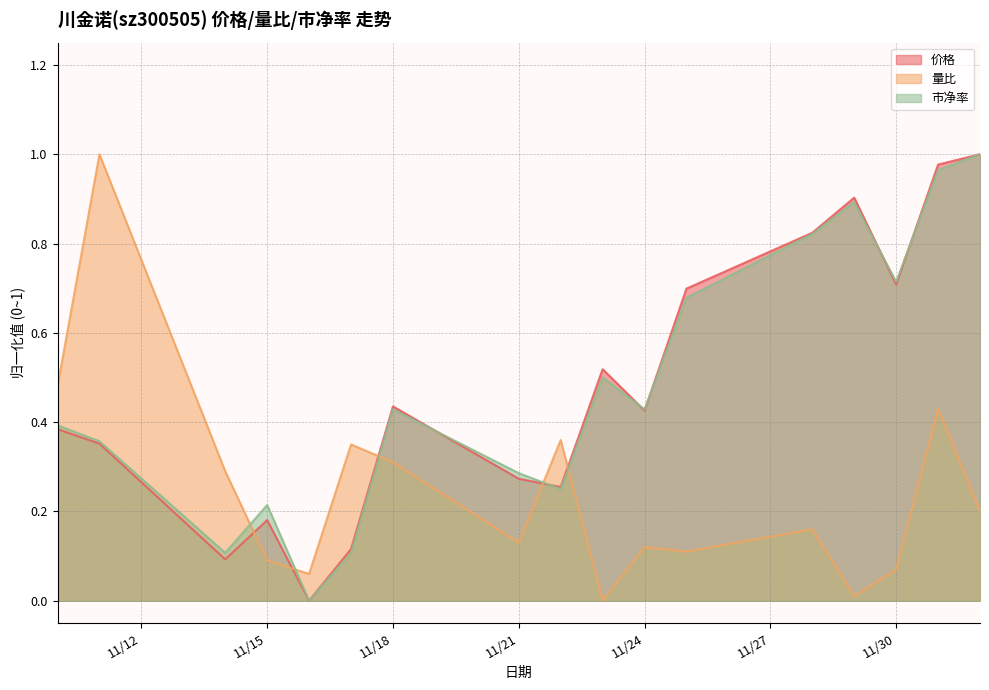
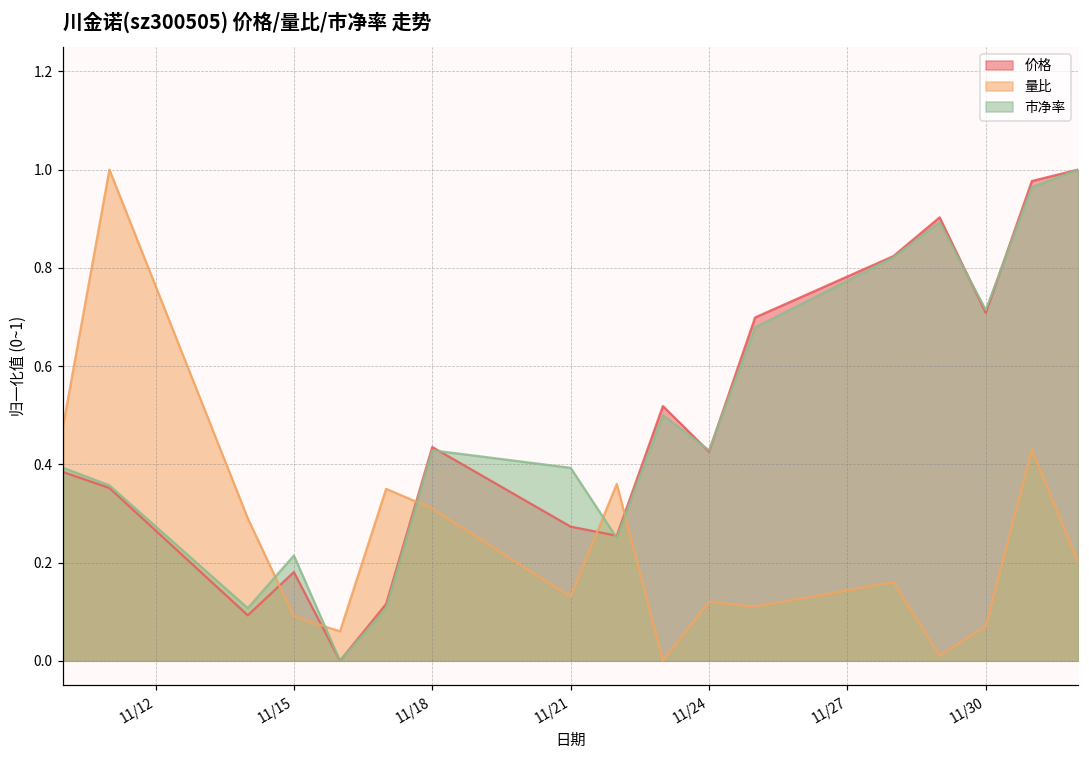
  {
    "市净率": {
      "11/15": 0.21,
      "11/18": 0.43,
-     "11/21": 0.29,
+     "11/21": 0.39,
      "11/30": 0.71
    }
  }
